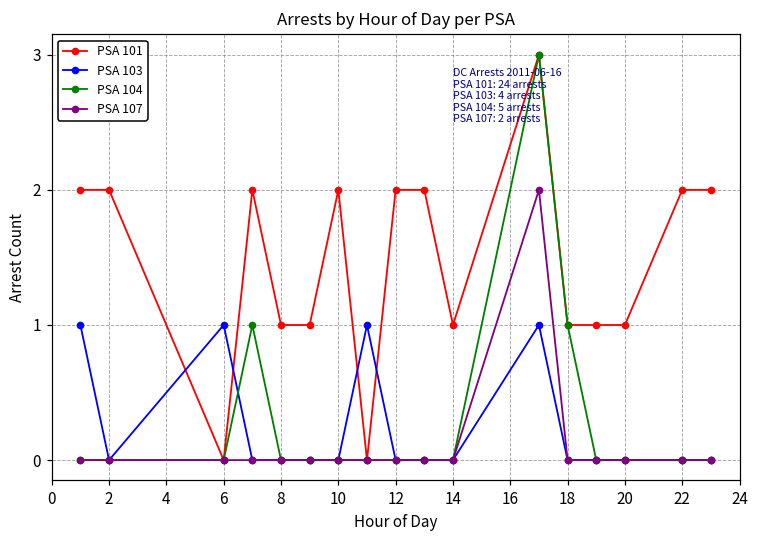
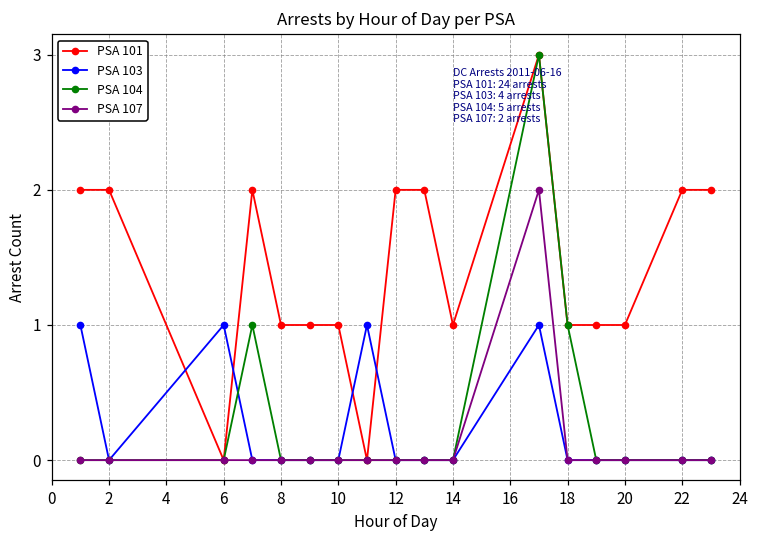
  {
    "PSA 101": {
      "2": 2,
      "8": 1,
-     "10": 2,
+     "10": 1,
      "12": 2,
      "14": 1,
      "20": 1,
      "22": 2
    },
    "PSA 103": {
      "6": 1
    }
  }
